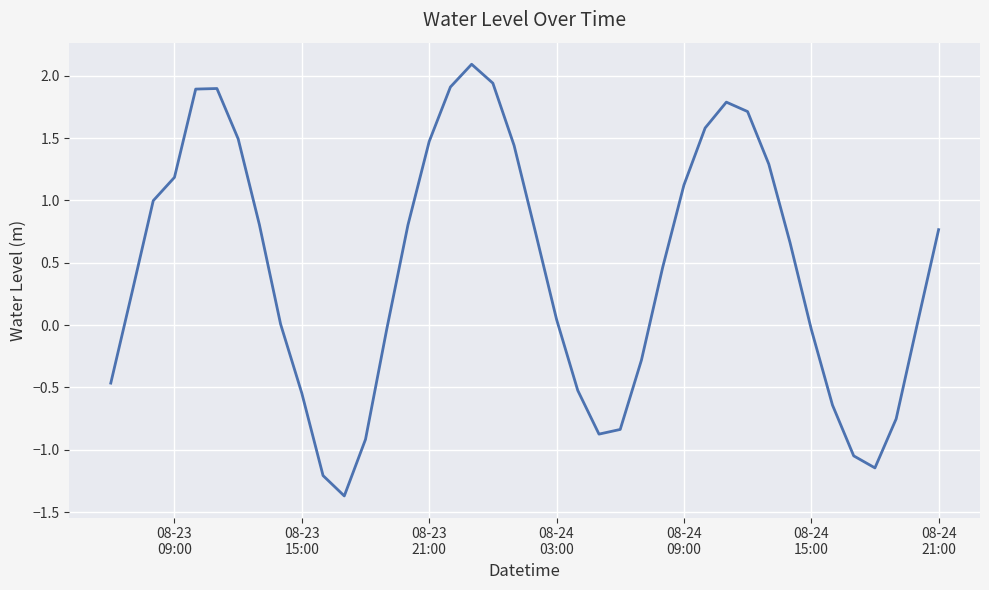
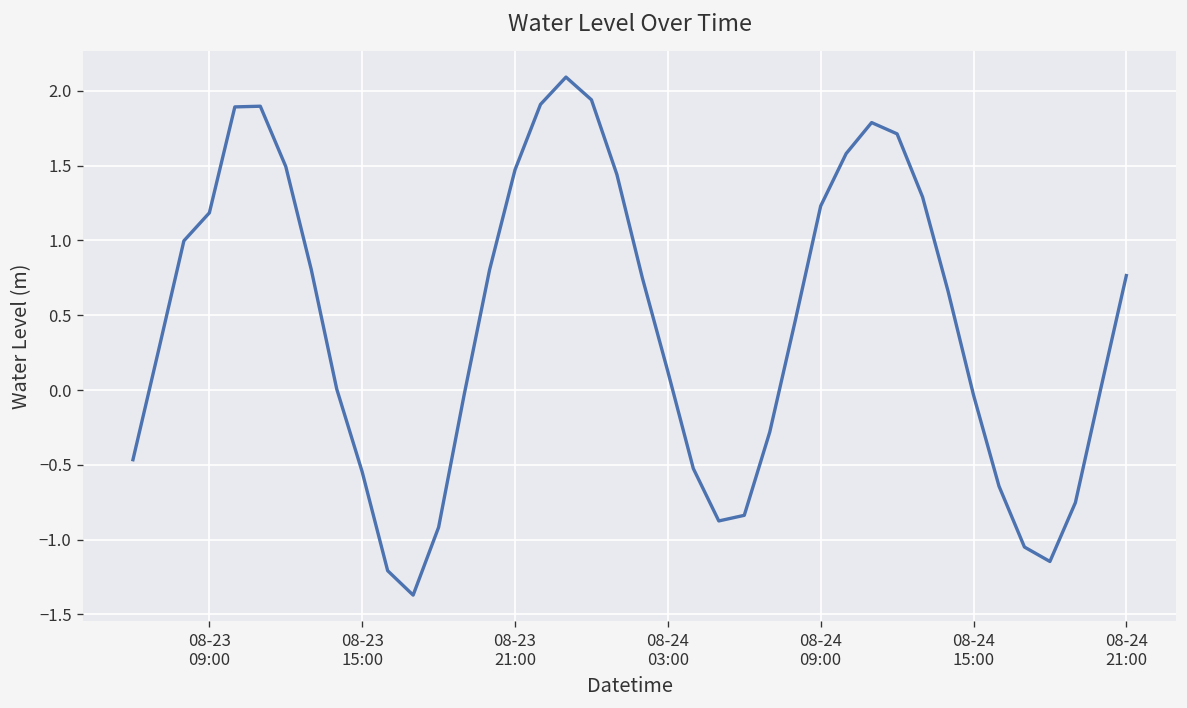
  {
    "08-23 09:00": 1.18,
    "08-23 15:00": -0.55,
    "08-23 21:00": 1.47,
-   "08-24 03:00": 0.05,
-   "08-24 09:00": 1.12,
+   "08-24 03:00": 0.12,
+   "08-24 09:00": 1.23,
    "08-24 15:00": -0.03,
    "08-24 21:00": 0.77
  }
